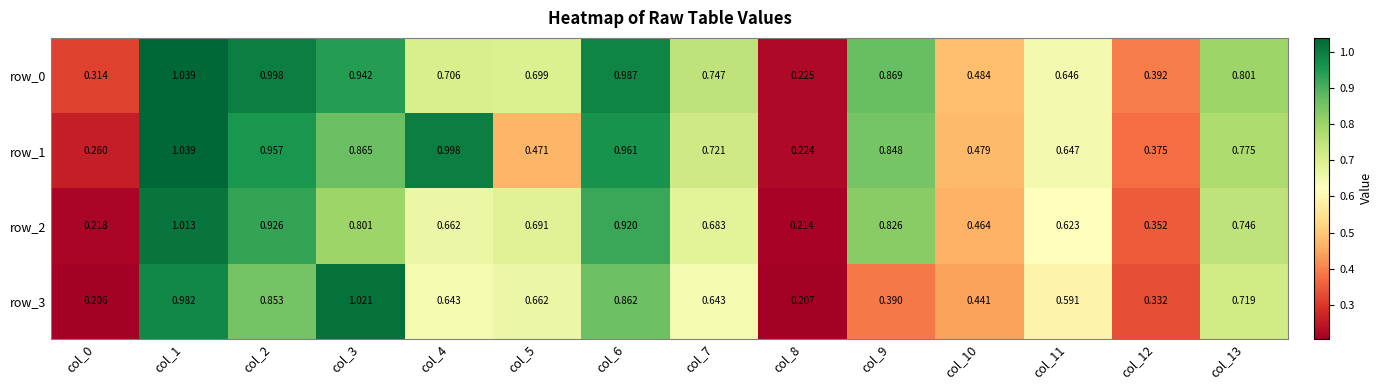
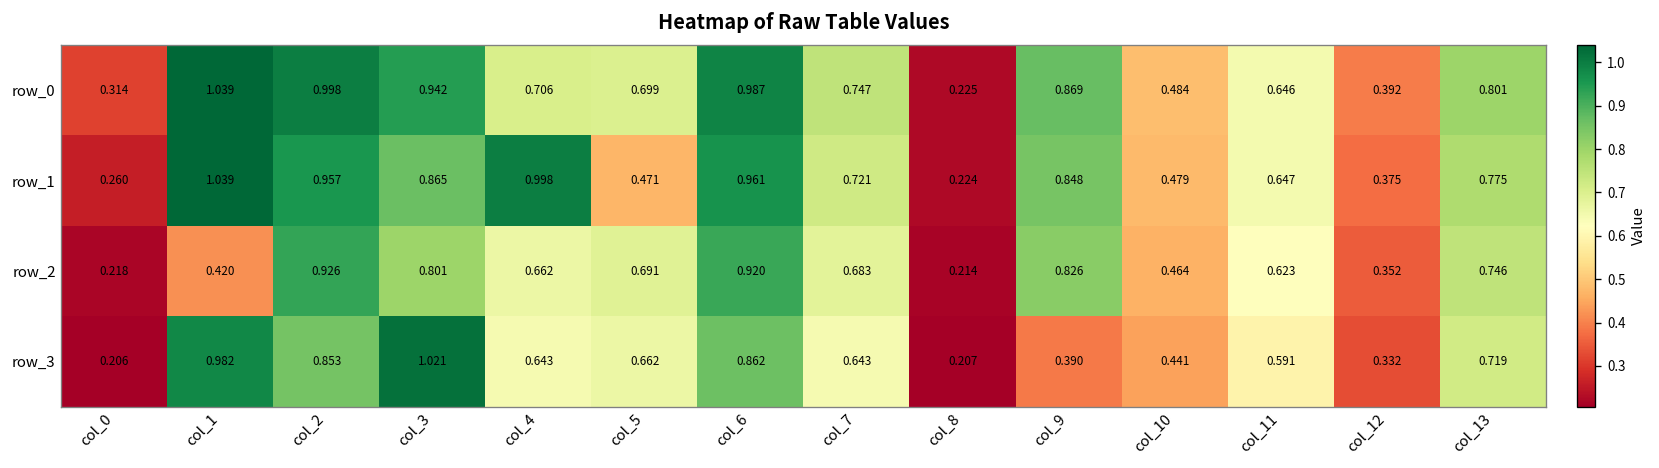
  {
    "row_0": {
      "col_0": 0.314,
      "col_1": 1.039,
      "col_2": 0.998,
      "col_3": 0.942,
      "col_4": 0.706,
      "col_5": 0.699,
      "col_6": 0.987,
      "col_7": 0.747,
      "col_8": 0.225,
      "col_9": 0.869,
      "col_10": 0.484,
      "col_11": 0.646,
      "col_12": 0.392,
      "col_13": 0.801
    },
    "row_1": {
      "col_0": 0.260,
      "col_1": 1.039,
      "col_2": 0.957,
      "col_3": 0.865,
      "col_4": 0.998,
      "col_5": 0.471,
      "col_6": 0.961,
      "col_7": 0.721,
      "col_8": 0.224,
      "col_9": 0.848,
      "col_10": 0.479,
      "col_11": 0.647,
      "col_12": 0.375,
      "col_13": 0.775
    },
    "row_2": {
      "col_0": 0.218,
-     "col_1": 1.013,
+     "col_1": 0.420,
      "col_2": 0.926,
      "col_3": 0.801,
      "col_4": 0.662,
      "col_5": 0.691,
      "col_6": 0.920,
      "col_7": 0.683,
      "col_8": 0.214,
      "col_9": 0.826,
      "col_10": 0.464,
      "col_11": 0.623,
      "col_12": 0.352,
      "col_13": 0.746
    },
    "row_3": {
      "col_0": 0.206,
      "col_1": 0.982,
      "col_2": 0.853,
      "col_3": 1.021,
      "col_4": 0.643,
      "col_5": 0.662,
      "col_6": 0.862,
      "col_7": 0.643,
      "col_8": 0.207,
      "col_9": 0.390,
      "col_10": 0.441,
      "col_11": 0.591,
      "col_12": 0.332,
      "col_13": 0.719
    }
  }
